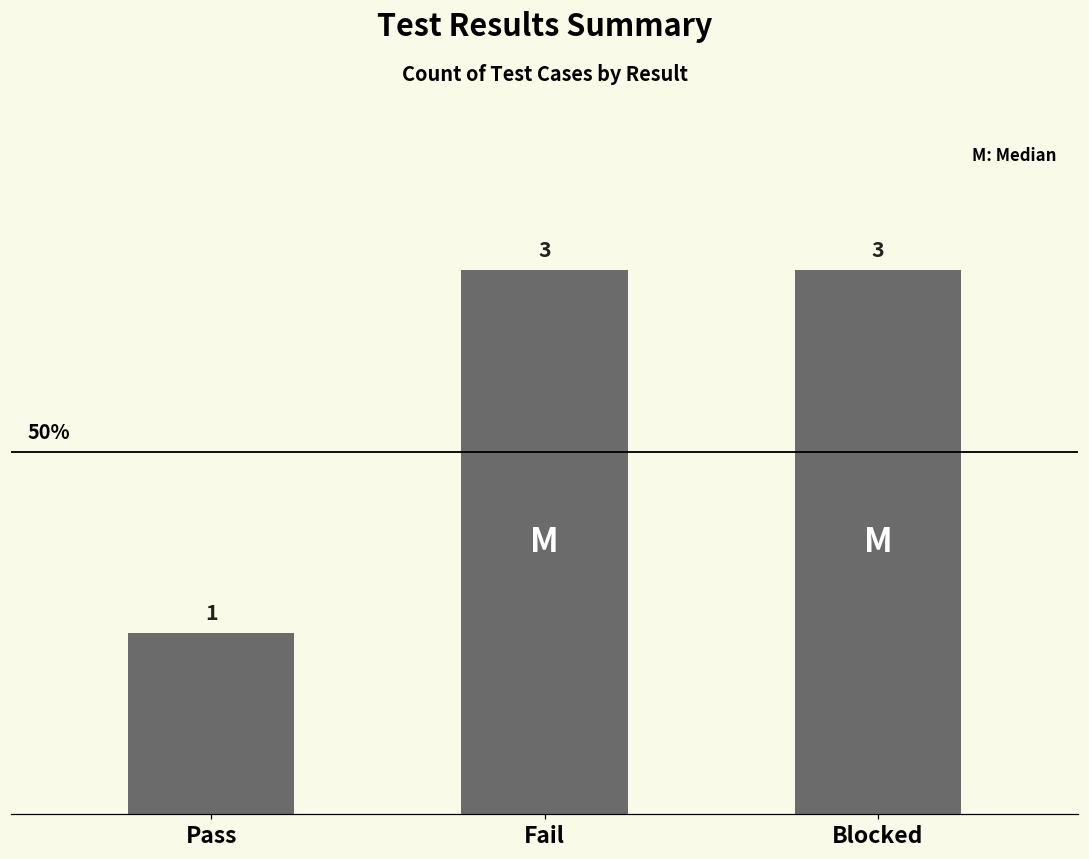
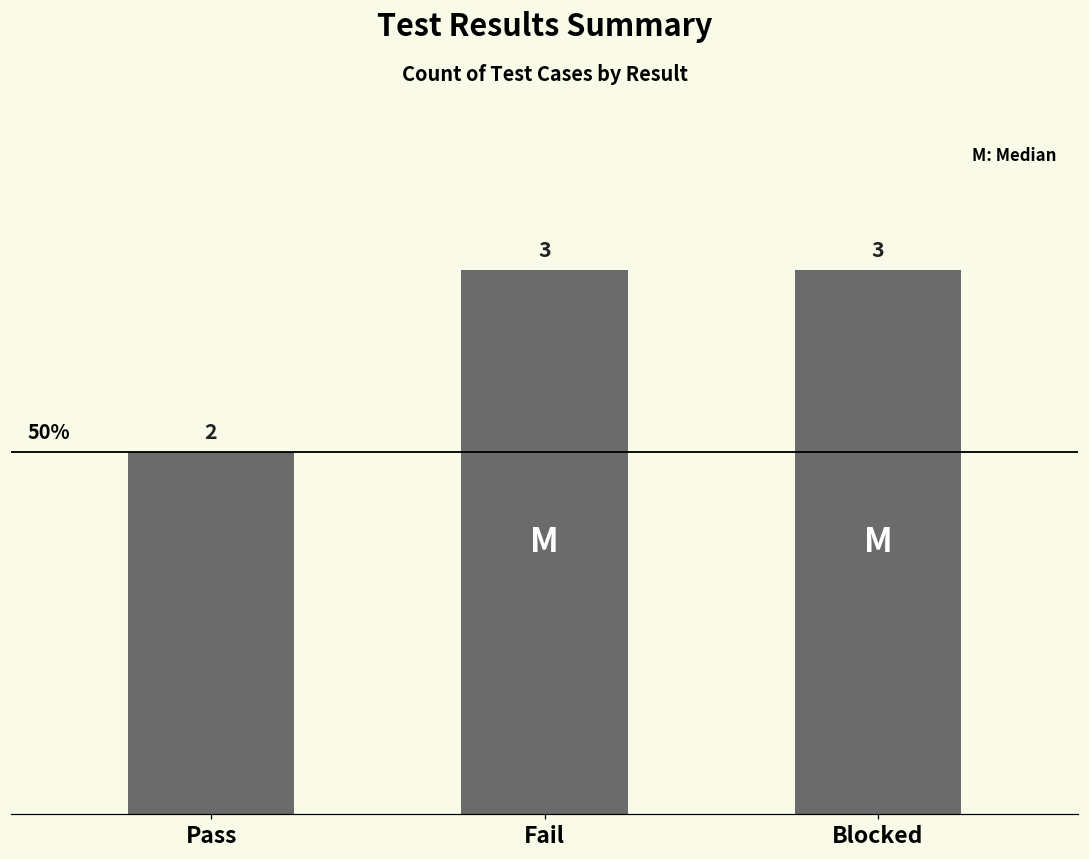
  {
-   "Pass": 1,
+   "Pass": 2,
    "Fail": 3,
    "Blocked": 3
  }
